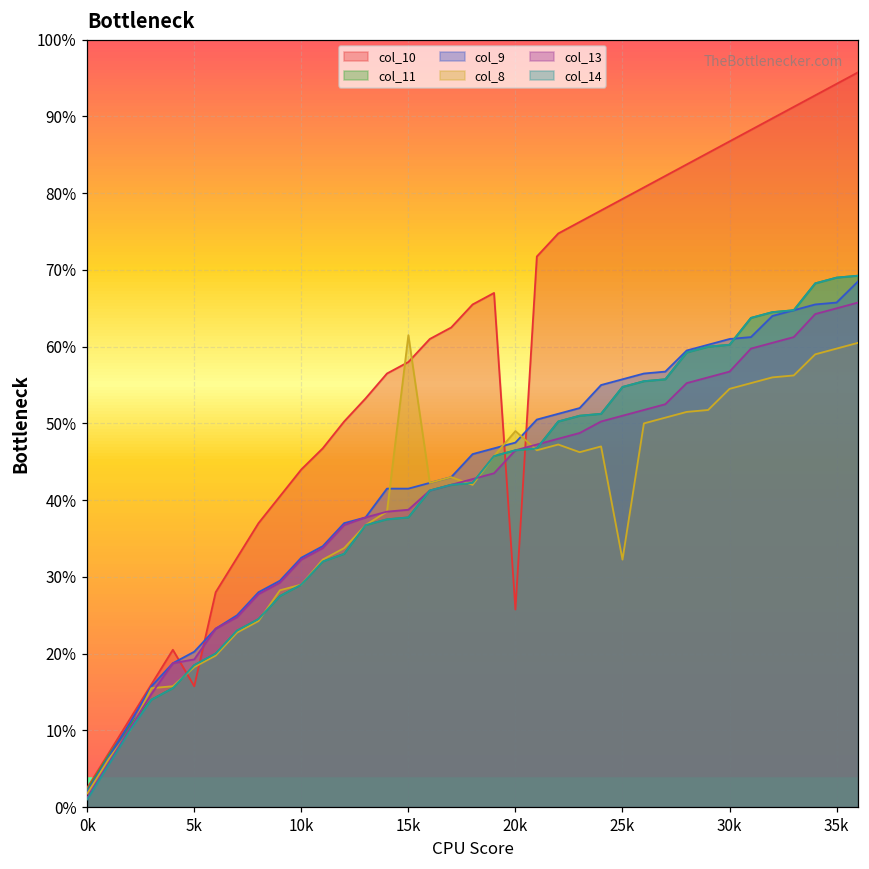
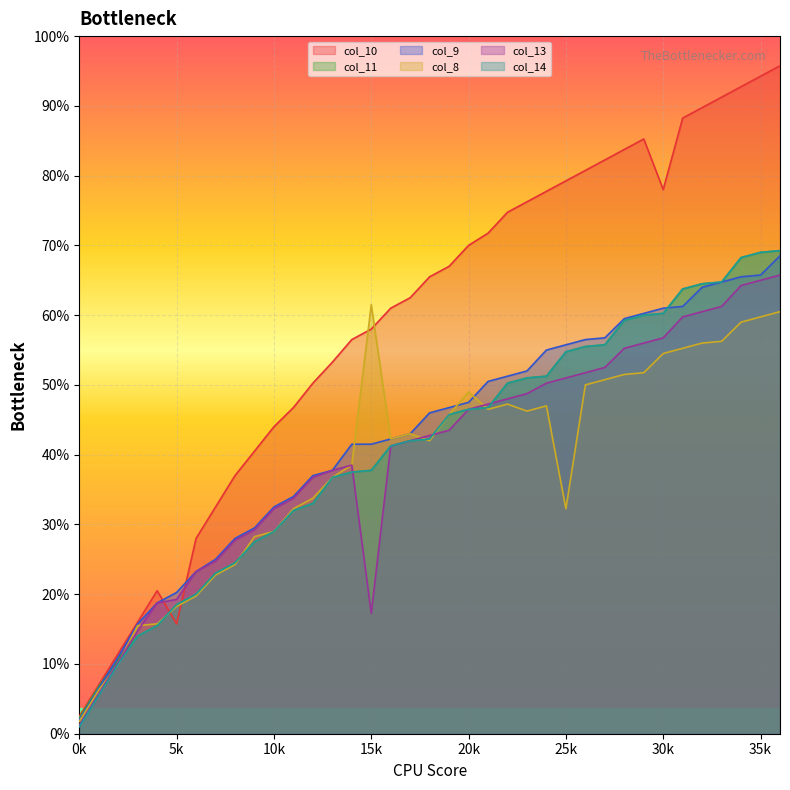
  {
    "col_10": {
      "5k": "16%",
      "10k": "44%",
      "15k": "58%",
-     "20k": "26%",
+     "20k": "70%",
      "25k": "79%",
-     "30k": "87%",
+     "30k": "78%",
      "35k": "94%"
    },
    "col_8": {
      "15k": "62%",
      "20k": "49%",
      "25k": "32%",
      "30k": "55%",
      "35k": "60%"
    },
    "col_13": {
      "5k": "19%",
-     "15k": "39%",
+     "15k": "17%",
      "25k": "51%",
      "30k": "57%",
      "35k": "65%"
    }
  }
